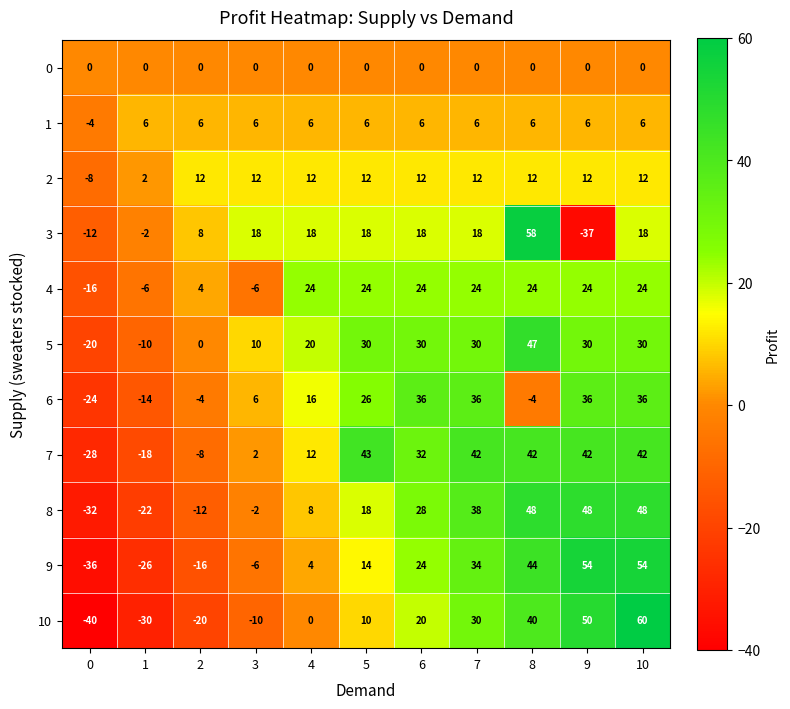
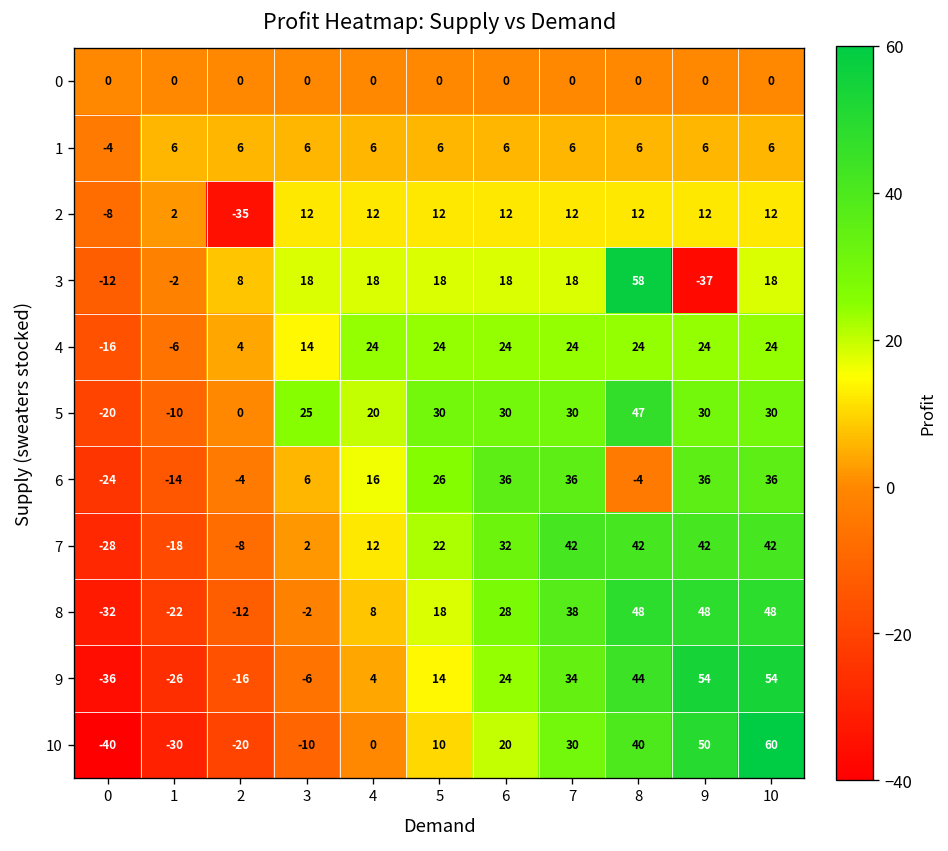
  {
    "0": {
      "0": 0,
      "1": 0,
      "2": 0,
      "3": 0,
      "4": 0,
      "5": 0,
      "6": 0,
      "7": 0,
      "8": 0,
      "9": 0,
      "10": 0
    },
    "1": {
      "0": -4,
      "1": 6,
      "2": 6,
      "3": 6,
      "4": 6,
      "5": 6,
      "6": 6,
      "7": 6,
      "8": 6,
      "9": 6,
      "10": 6
    },
    "2": {
      "0": -8,
      "1": 2,
-     "2": 12,
+     "2": -35,
      "3": 12,
      "4": 12,
      "5": 12,
      "6": 12,
      "7": 12,
      "8": 12,
      "9": 12,
      "10": 12
    },
    "3": {
      "0": -12,
      "1": -2,
      "2": 8,
      "3": 18,
      "4": 18,
      "5": 18,
      "6": 18,
      "7": 18,
      "8": 58,
      "9": -37,
      "10": 18
    },
    "4": {
      "0": -16,
      "1": -6,
      "2": 4,
-     "3": -6,
+     "3": 14,
      "4": 24,
      "5": 24,
      "6": 24,
      "7": 24,
      "8": 24,
      "9": 24,
      "10": 24
    },
    "5": {
      "0": -20,
      "1": -10,
      "2": 0,
-     "3": 10,
+     "3": 25,
      "4": 20,
      "5": 30,
      "6": 30,
      "7": 30,
      "8": 47,
      "9": 30,
      "10": 30
    },
    "6": {
      "0": -24,
      "1": -14,
      "2": -4,
      "3": 6,
      "4": 16,
      "5": 26,
      "6": 36,
      "7": 36,
      "8": -4,
      "9": 36,
      "10": 36
    },
    "7": {
      "0": -28,
      "1": -18,
      "2": -8,
      "3": 2,
      "4": 12,
-     "5": 43,
+     "5": 22,
      "6": 32,
      "7": 42,
      "8": 42,
      "9": 42,
      "10": 42
    },
    "8": {
      "0": -32,
      "1": -22,
      "2": -12,
      "3": -2,
      "4": 8,
      "5": 18,
      "6": 28,
      "7": 38,
      "8": 48,
      "9": 48,
      "10": 48
    },
    "9": {
      "0": -36,
      "1": -26,
      "2": -16,
      "3": -6,
      "4": 4,
      "5": 14,
      "6": 24,
      "7": 34,
      "8": 44,
      "9": 54,
      "10": 54
    },
    "10": {
      "0": -40,
      "1": -30,
      "2": -20,
      "3": -10,
      "4": 0,
      "5": 10,
      "6": 20,
      "7": 30,
      "8": 40,
      "9": 50,
      "10": 60
    }
  }
